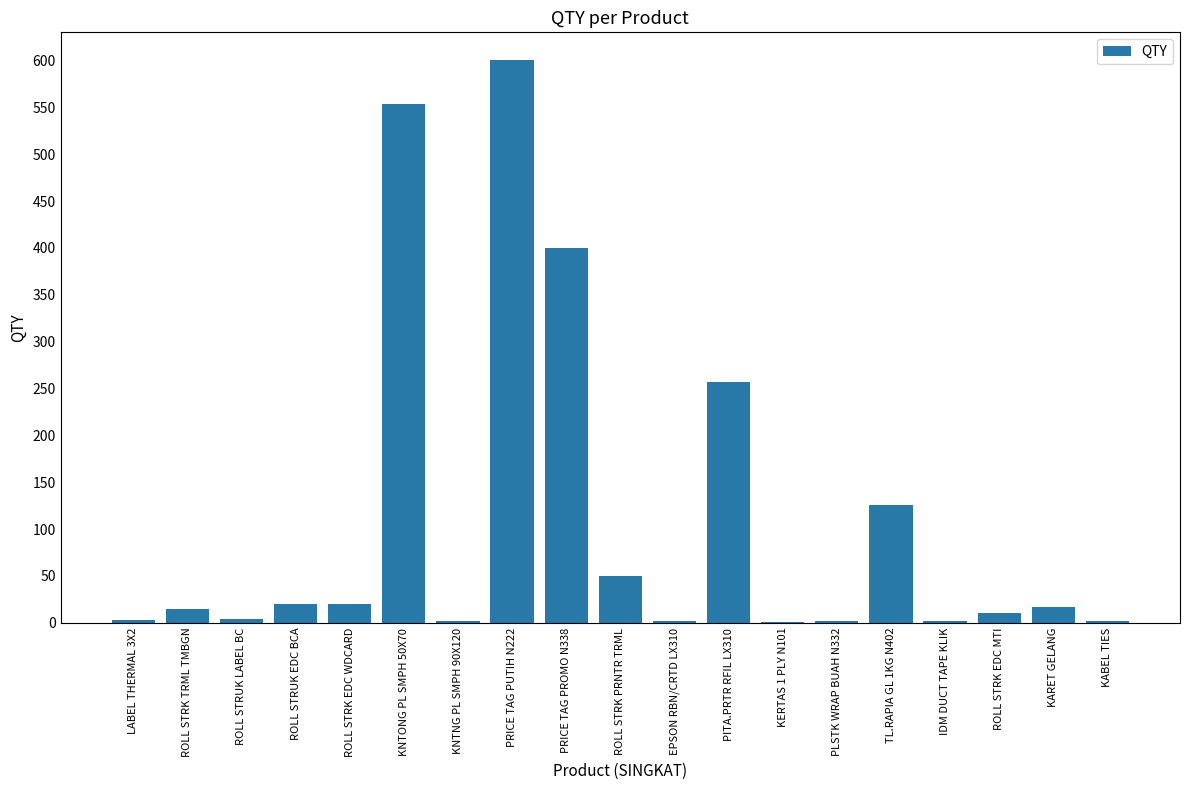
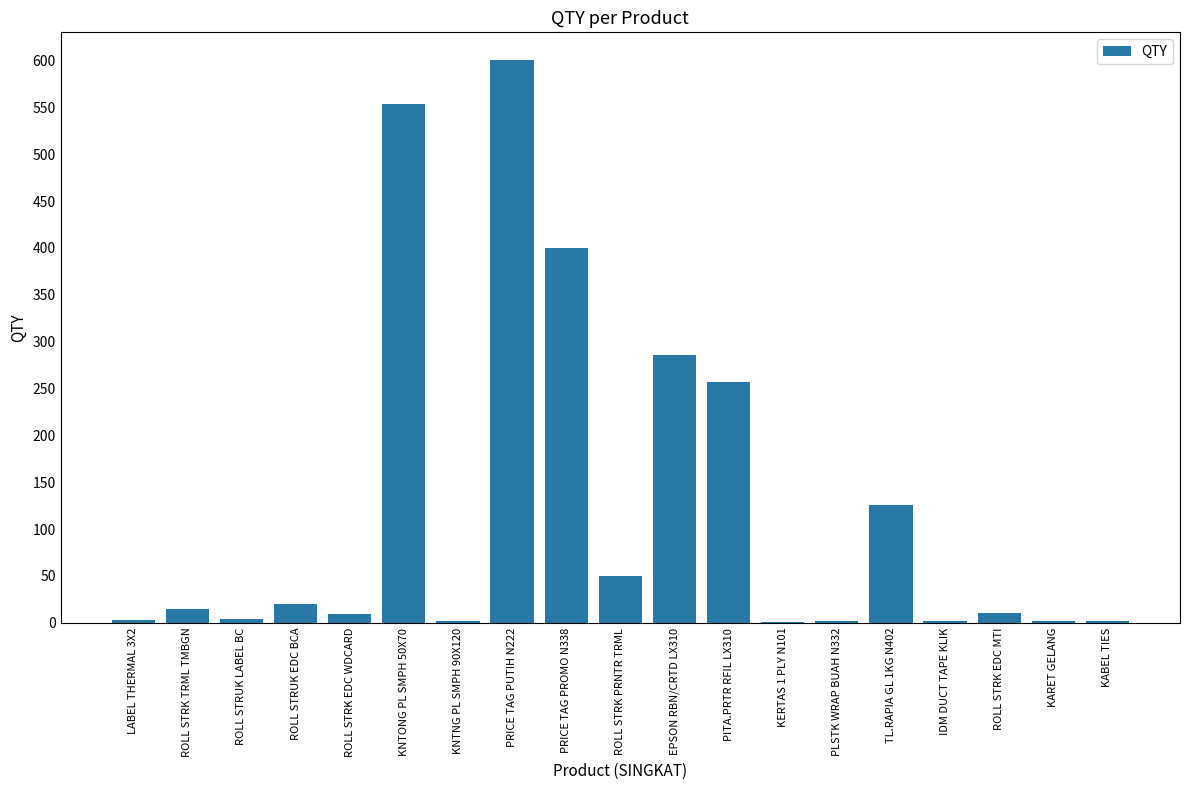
  {
    "LABEL THERMAL 3X2": 0,
    "ROLL STRK TRML TMBGN": 20,
    "ROLL STRUK LABEL BC": 0,
    "ROLL STRUK EDC BCA": 20,
-   "ROLL STRK EDC WDCARD": 20,
+   "ROLL STRK EDC WDCARD": 10,
    "KNTONG PL SMPH 50X70": 550,
    "PRICE TAG PUTIH N222": 600,
    "PRICE TAG PROMO N338": 400,
    "ROLL STRK PRNTR TRML": 50,
-   "EPSON RBN/CRTD LX310": 0,
+   "EPSON RBN/CRTD LX310": 290,
    "PITA.PRTR RFIL LX310": 260,
    "TL.RAPIA GL 1KG N402": 130,
    "ROLL STRK EDC MTI": 10,
-   "KARET GELANG": 20
+   "KARET GELANG": 0
  }
